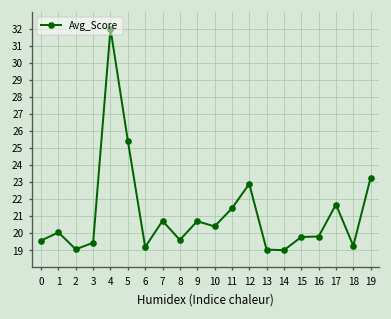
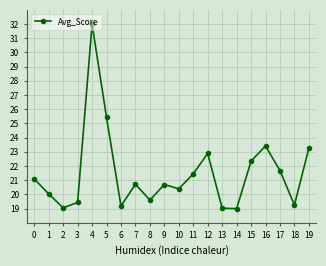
  {
-   "0": 19.6,
+   "0": 21.1,
    "1": 20.0,
    "2": 19.1,
    "3": 19.4,
    "5": 25.4,
    "6": 19.2,
    "7": 20.7,
    "8": 19.6,
    "9": 20.7,
    "10": 20.4,
    "11": 21.5,
    "12": 22.9,
    "13": 19.0,
    "14": 19.0,
-   "15": 19.8,
-   "16": 19.8,
+   "15": 22.3,
+   "16": 23.4,
    "17": 21.7,
    "18": 19.3,
    "19": 23.3
  }
